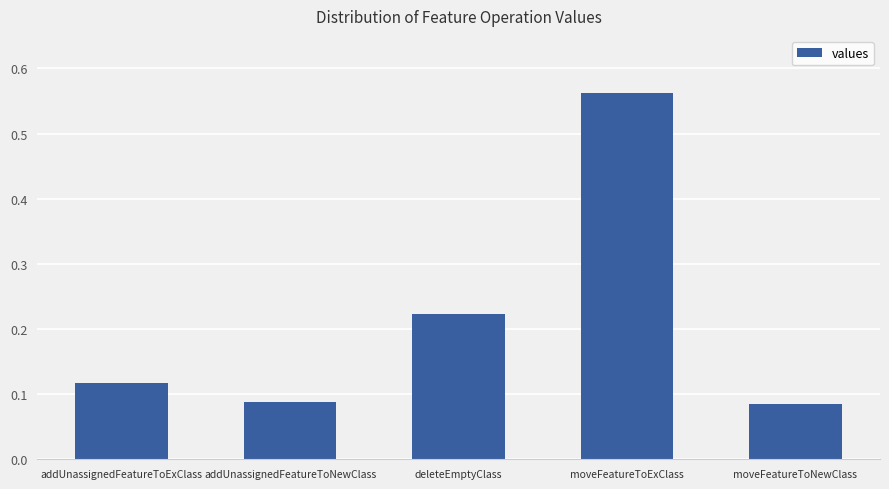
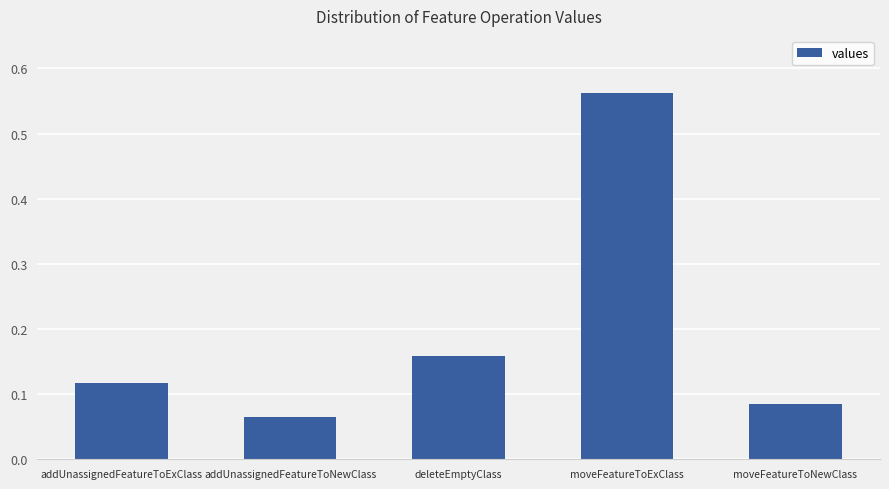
  {
    "addUnassignedFeatureToExClass": 0.12,
-   "addUnassignedFeatureToNewClass": 0.09,
-   "deleteEmptyClass": 0.22,
+   "addUnassignedFeatureToNewClass": 0.07,
+   "deleteEmptyClass": 0.16,
    "moveFeatureToExClass": 0.56,
    "moveFeatureToNewClass": 0.08
  }
